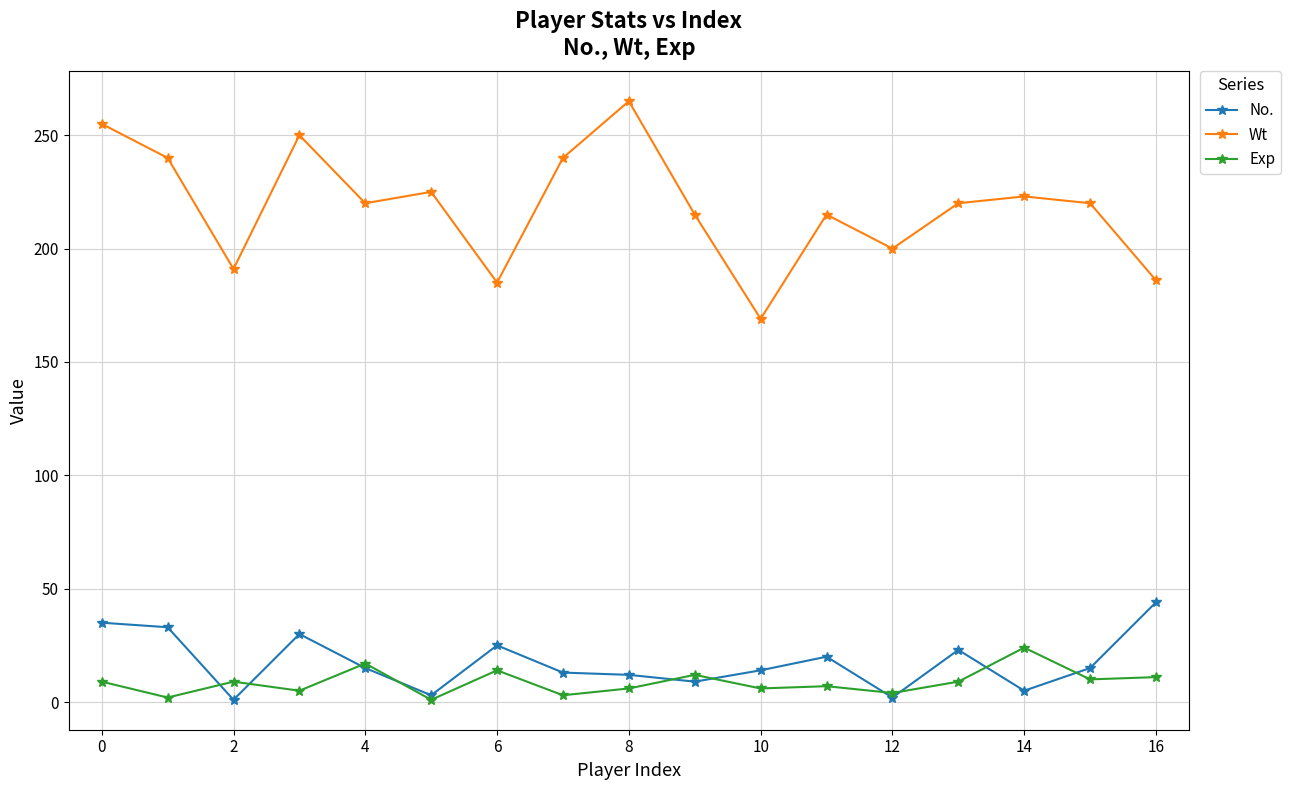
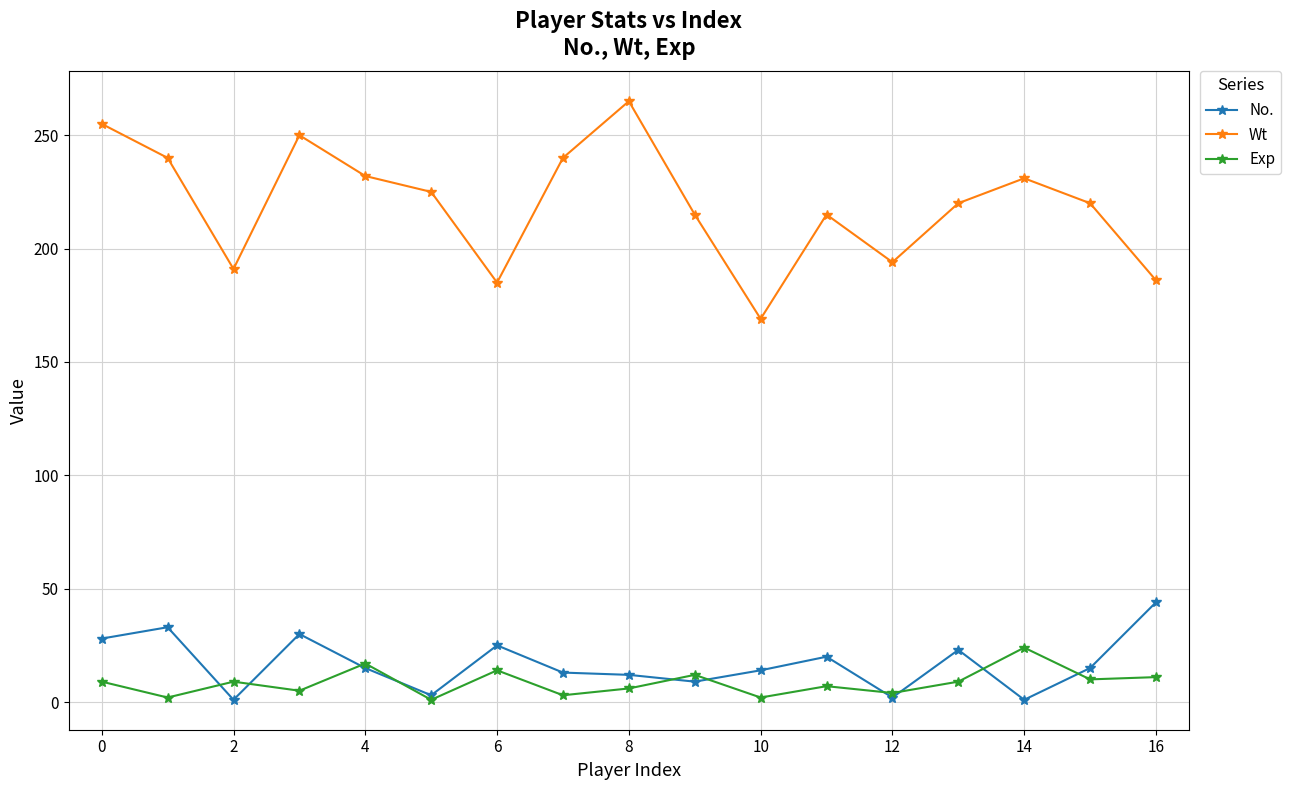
  {
    "No.": {
-     "0": 35,
+     "0": 28,
      "2": 1,
      "4": 15,
      "6": 25,
      "8": 12,
      "10": 14,
      "12": 2,
-     "14": 5,
+     "14": 1,
      "16": 44
    },
    "Wt": {
      "0": 255,
      "2": 191,
-     "4": 220,
+     "4": 232,
      "6": 185,
      "8": 265,
      "10": 169,
-     "12": 200,
-     "14": 223,
+     "12": 194,
+     "14": 231,
      "16": 186
    },
    "Exp": {
      "0": 9,
      "2": 9,
      "4": 17,
      "6": 14,
      "8": 6,
-     "10": 6,
+     "10": 2,
      "12": 4,
      "14": 24,
      "16": 11
    }
  }
